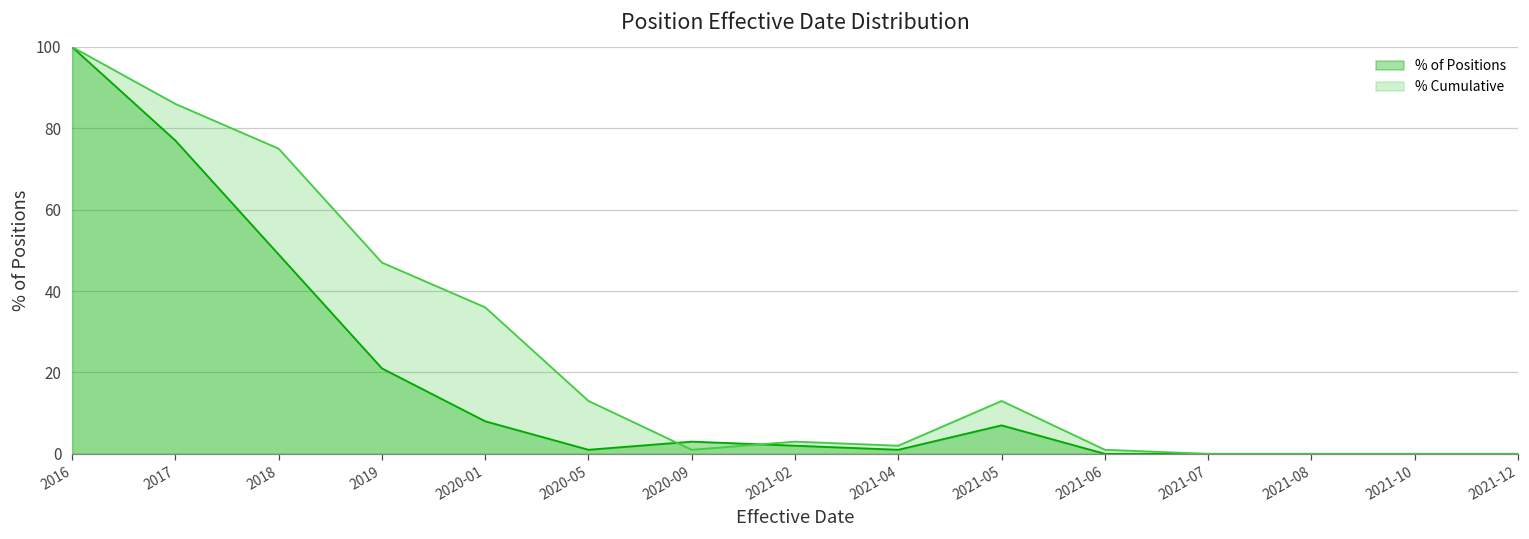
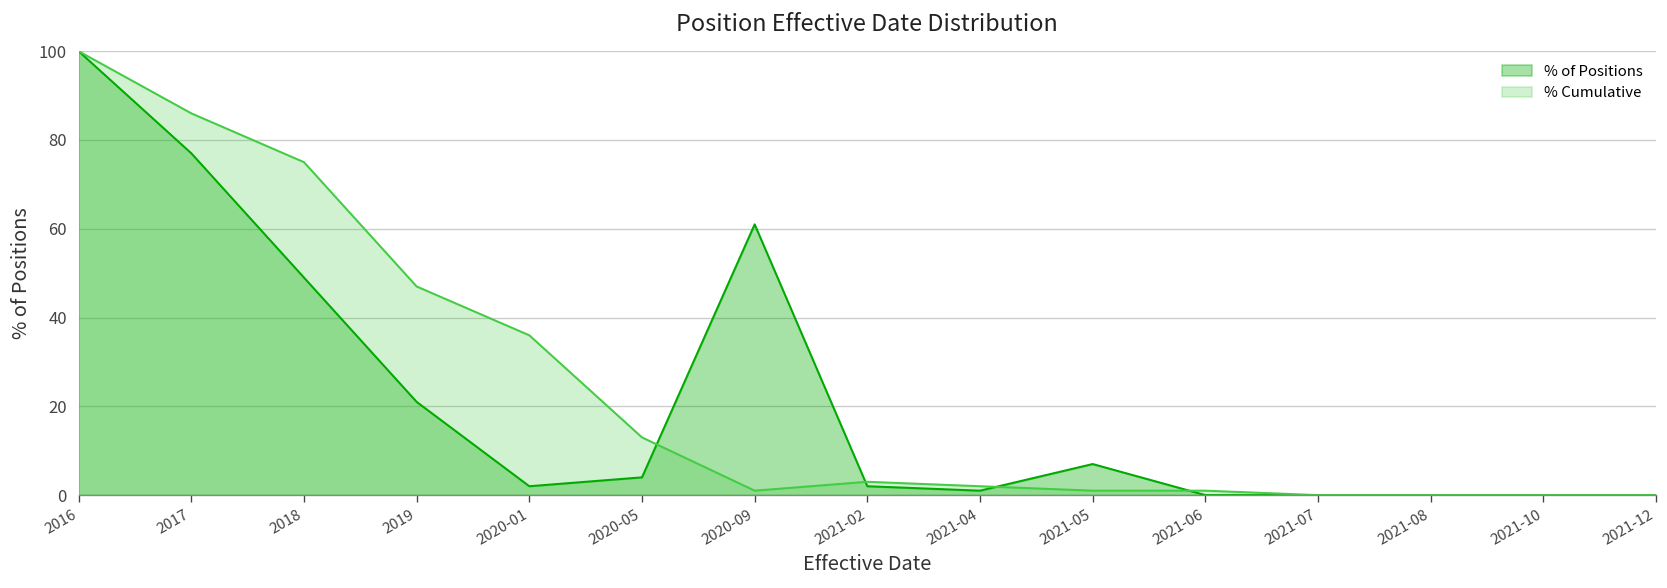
  {
    "% of Positions": {
      "2017": 77,
      "2018": 49,
      "2019": 21,
-     "2020-01": 8,
-     "2020-05": 1,
-     "2020-09": 3,
+     "2020-01": 2,
+     "2020-05": 4,
+     "2020-09": 61,
      "2021-02": 2,
      "2021-04": 1,
      "2021-05": 7,
      "2021-06": 0
    },
    "% Cumulative": {
      "2017": 86,
      "2018": 75,
      "2019": 47,
      "2020-01": 36,
      "2020-05": 13,
      "2020-09": 1,
      "2021-02": 3,
      "2021-04": 2,
-     "2021-05": 13,
+     "2021-05": 1,
      "2021-06": 1
    }
  }
